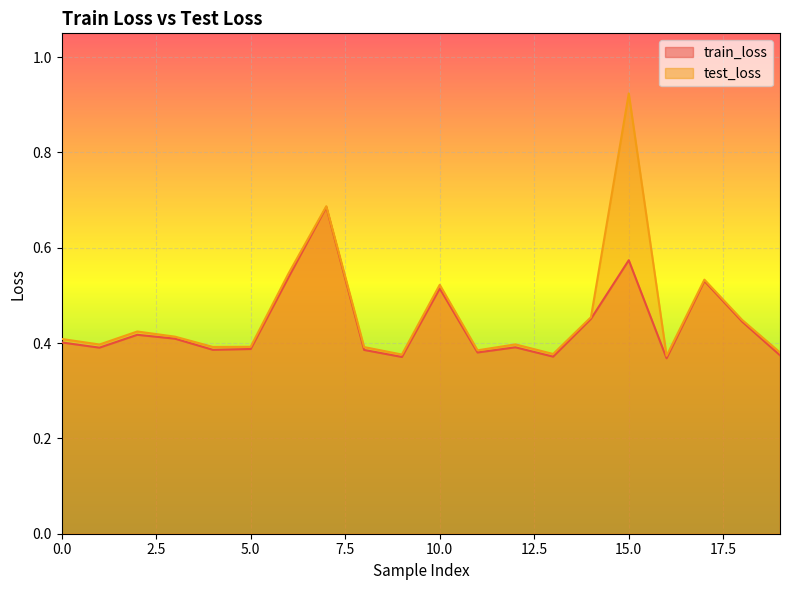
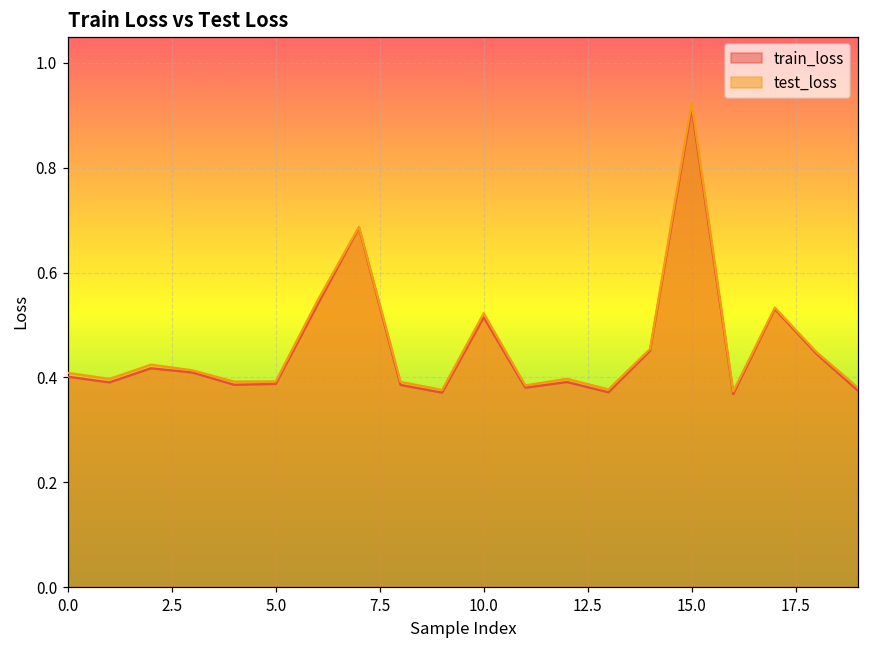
  {
    "train_loss": {
      "0.0": 0.40,
      "10.0": 0.51,
-     "15.0": 0.57
+     "15.0": 0.91
    },
    "test_loss": {
      "0.0": 0.41,
      "10.0": 0.52,
      "15.0": 0.92
    }
  }
